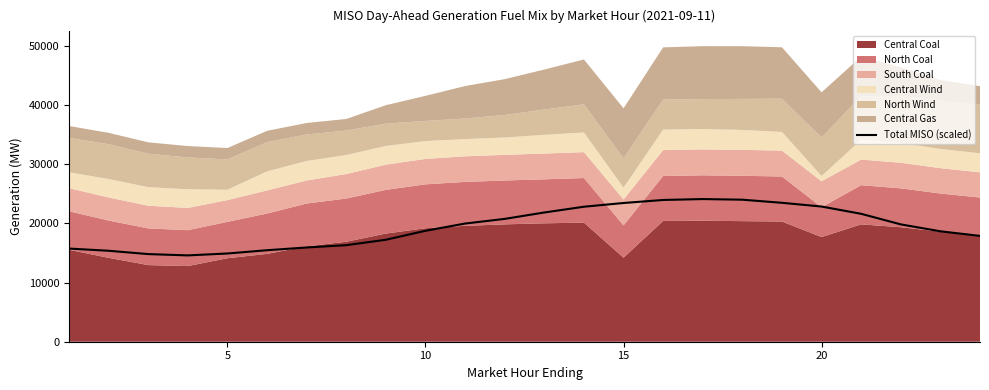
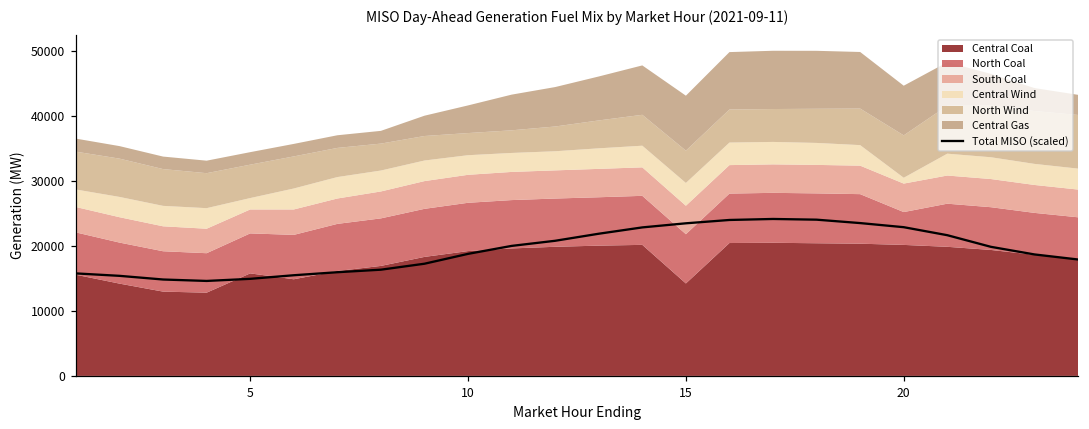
  {
    "Central Coal": {
-     "5": 14000,
+     "5": 16000,
      "15": 14000,
-     "20": 18000
+     "20": 20000
    },
    "Total MISO (scaled)": {
      "5": 15000,
      "15": 23000
    },
    "North Coal": {
      "5": 6000,
      "10": 7000,
-     "15": 5000
+     "15": 8000
    },
    "Central Wind": {
      "5": 2000,
      "10": 3000,
-     "15": 2000,
+     "15": 4000,
      "20": 1000
    }
  }
